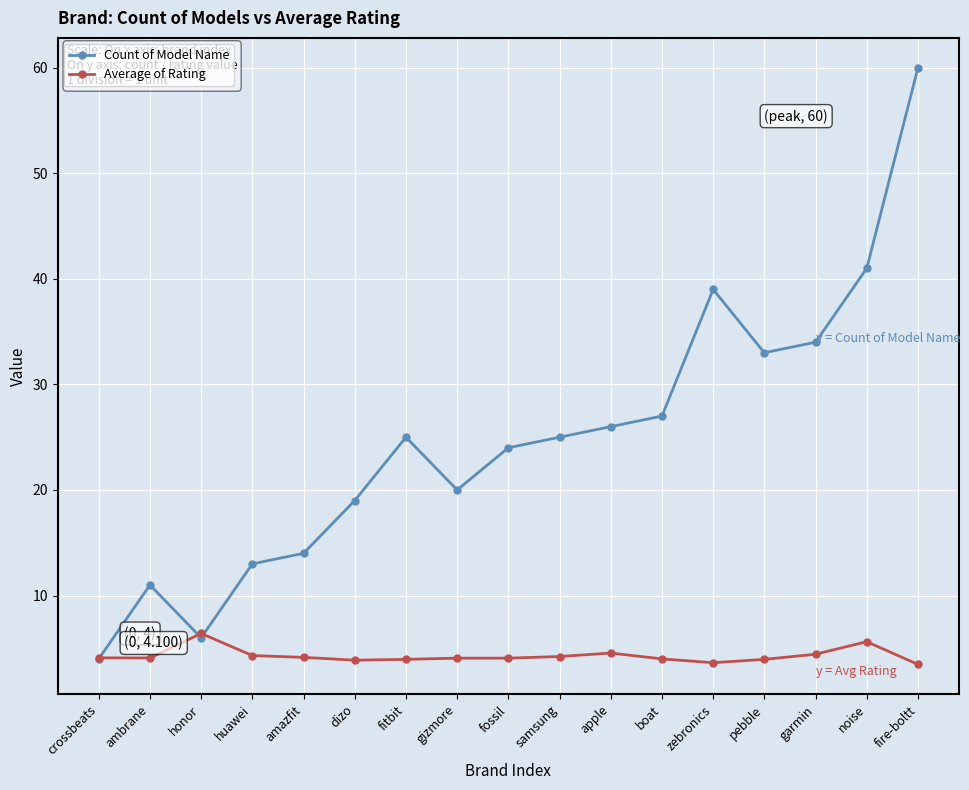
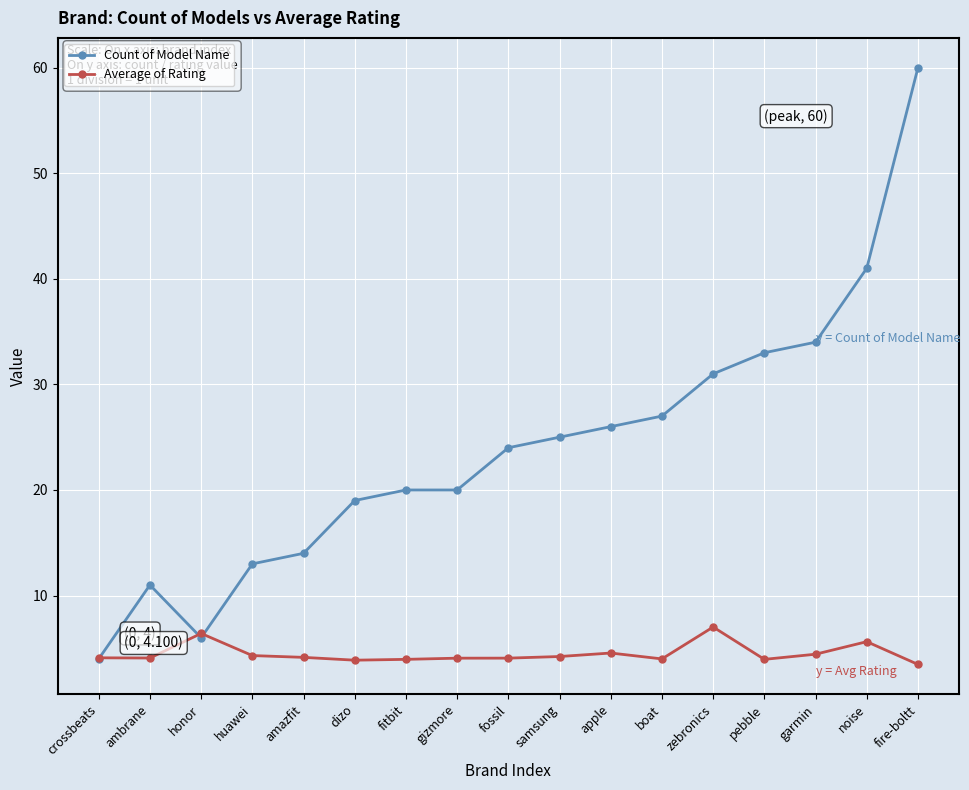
  {
    "Count of Model Name": {
      "ambrane": 11,
      "honor": 6,
      "huawei": 13,
      "amazfit": 14,
      "dizo": 19,
-     "fitbit": 25,
+     "fitbit": 20,
      "gizmore": 20,
      "fossil": 24,
      "samsung": 25,
      "apple": 26,
      "boat": 27,
-     "zebronics": 39,
+     "zebronics": 31,
      "pebble": 33,
      "garmin": 34,
      "noise": 41,
      "fire-boltt": 60
    },
    "Average of Rating": {
      "honor": 6.4,
      "huawei": 4.3,
      "amazfit": 4.1,
      "dizo": 3.9,
      "fitbit": 4.0,
      "gizmore": 4.1,
      "fossil": 4.1,
      "samsung": 4.2,
      "apple": 4.6,
      "boat": 4.0,
-     "zebronics": 3.6,
+     "zebronics": 7.0,
      "pebble": 4.0,
      "garmin": 4.4,
      "noise": 5.6,
      "fire-boltt": 3.5
    }
  }
